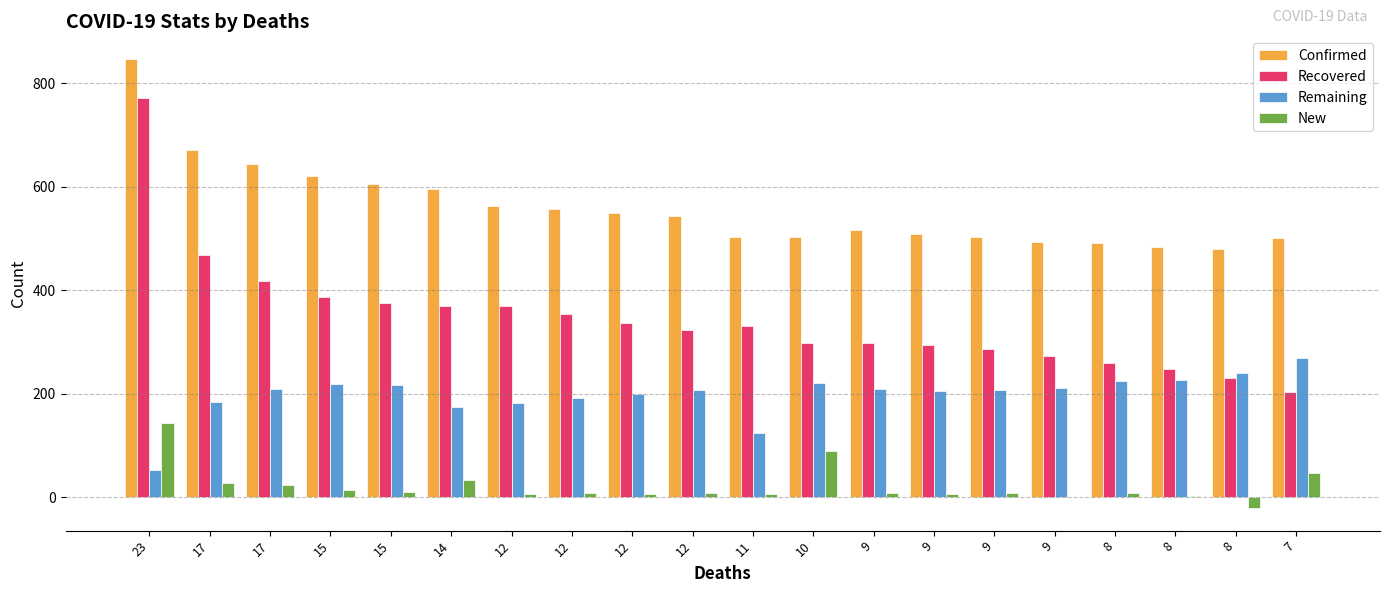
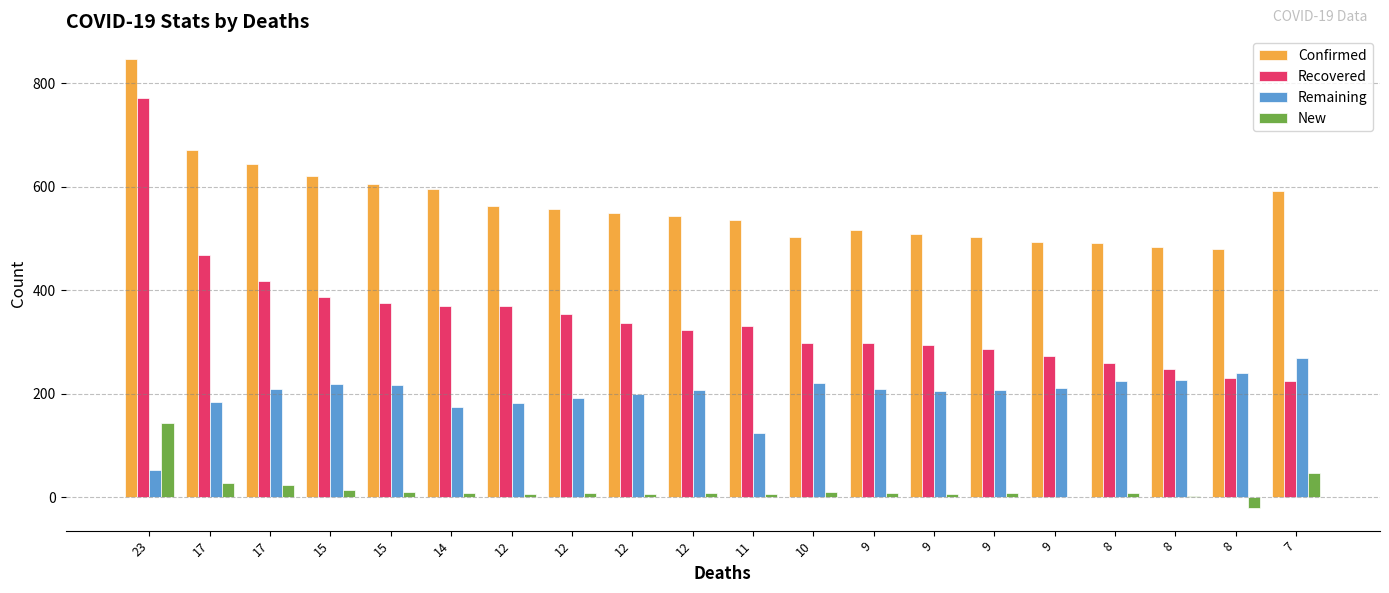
  {
    "Confirmed": {
      "23": 850,
      "14": 600,
-     "11": 500,
+     "11": 540,
      "10": 500,
-     "7": 500
+     "7": 590
    },
    "Recovered": {
      "23": 770,
      "14": 370,
      "11": 330,
      "10": 300,
-     "7": 200
+     "7": 220
    },
    "Remaining": {
      "23": 50,
      "14": 180,
      "11": 120,
      "10": 220,
      "7": 270
    },
    "New": {
      "23": 140,
-     "14": 30,
+     "14": 10,
      "11": 10,
-     "10": 90,
+     "10": 10,
      "7": 50
    }
  }
